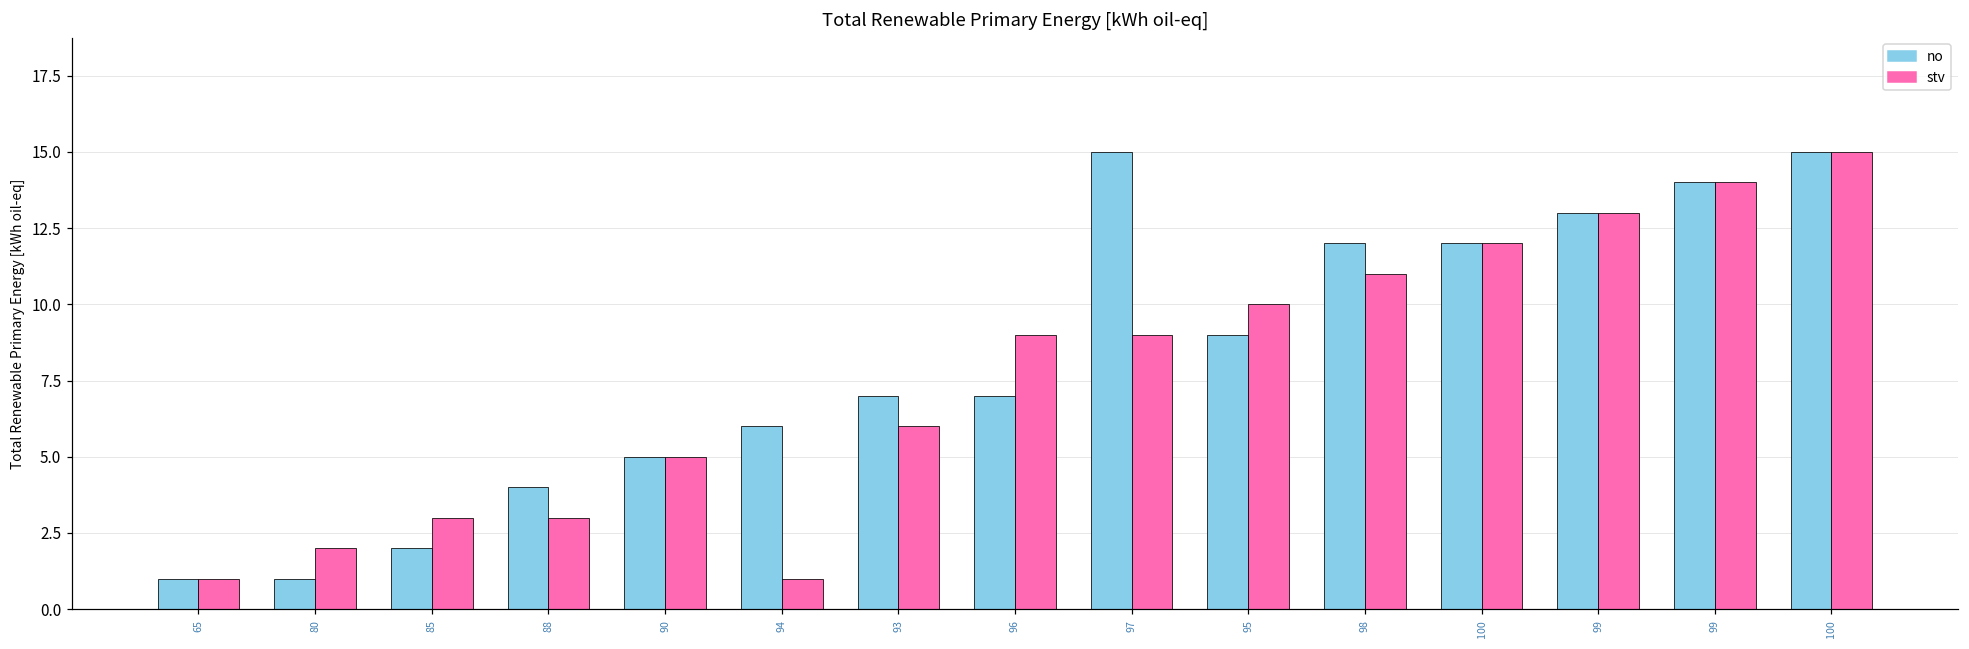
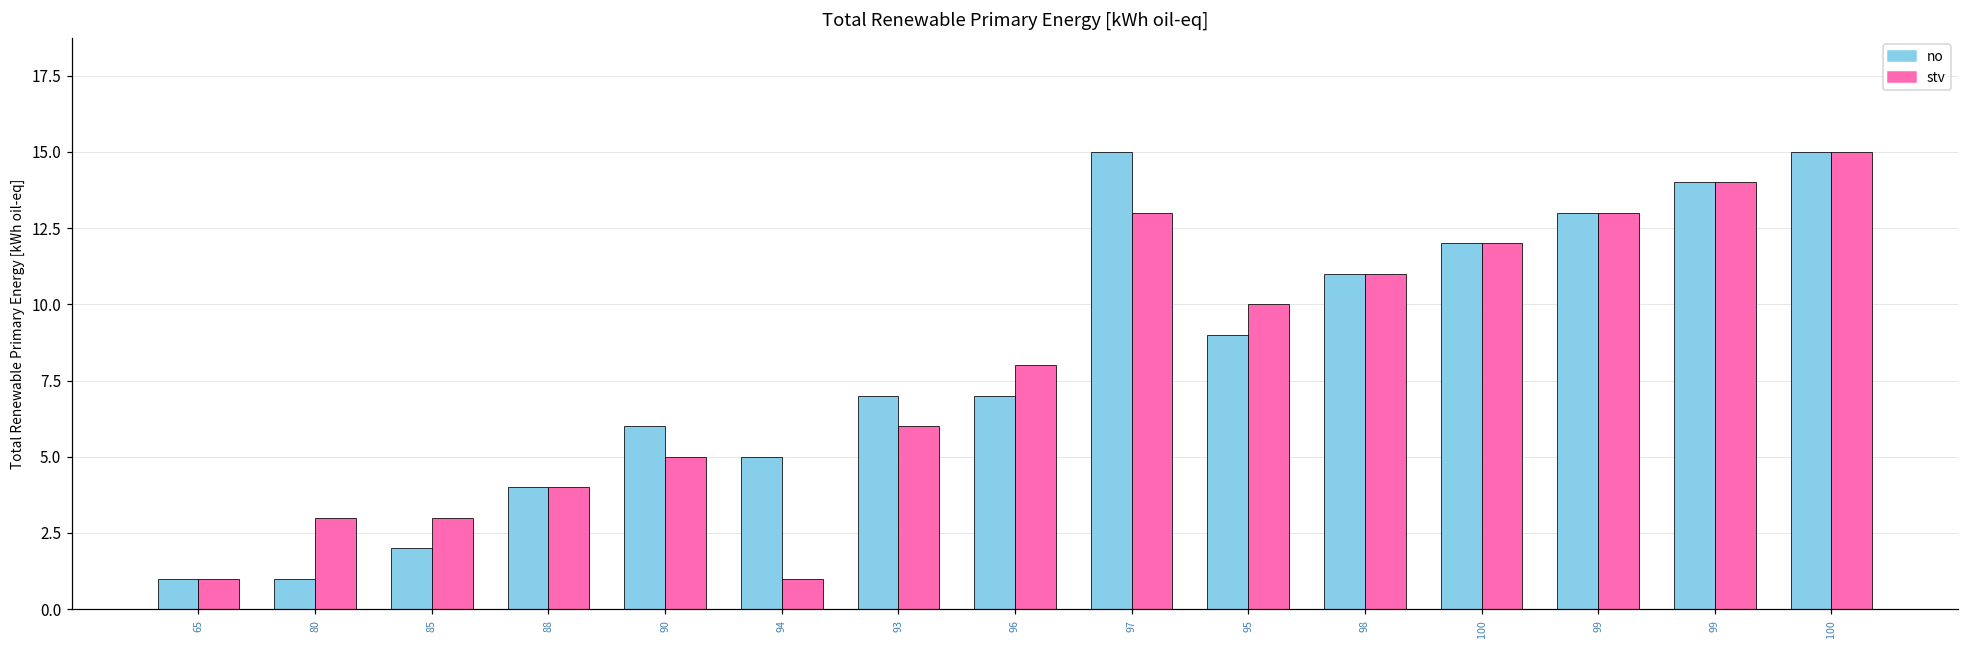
  {
    "no": {
      "65": 1,
      "80": 1,
      "85": 2,
      "88": 4,
-     "90": 5,
-     "94": 6,
+     "90": 6,
+     "94": 5,
      "93": 7,
      "96": 7,
      "97": 15,
      "95": 9,
-     "98": 12
+     "98": 11
    },
    "stv": {
      "65": 1,
-     "80": 2,
+     "80": 3,
      "85": 3,
-     "88": 3,
+     "88": 4,
      "90": 5,
      "94": 1,
      "93": 6,
-     "96": 9,
-     "97": 9,
+     "96": 8,
+     "97": 13,
      "95": 10,
      "98": 11
    }
  }
